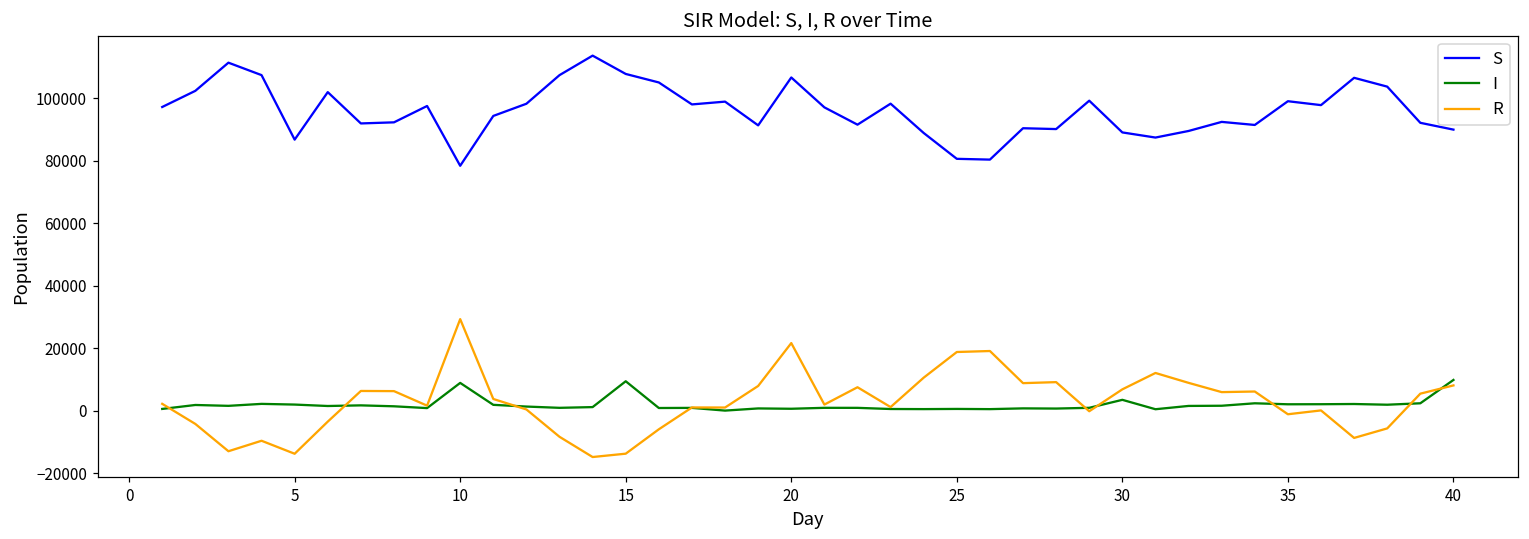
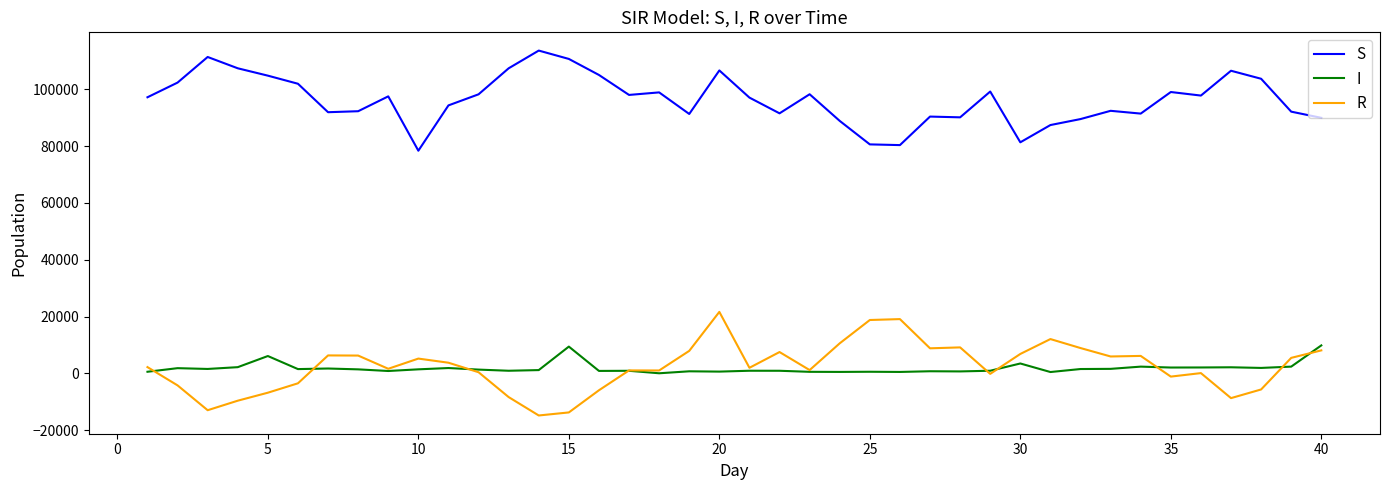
  {
    "S": {
-     "5": 87000,
+     "5": 105000,
      "10": 78000,
-     "15": 108000,
+     "15": 111000,
      "20": 107000,
      "25": 81000,
-     "30": 89000,
+     "30": 81000,
      "35": 99000
    },
    "I": {
-     "5": 2000,
-     "10": 9000,
+     "5": 6000,
+     "10": 1000,
      "15": 9000,
      "20": 1000,
      "25": 1000,
      "30": 4000,
      "35": 2000,
      "40": 10000
    },
    "R": {
-     "5": -14000,
-     "10": 29000,
+     "5": -7000,
+     "10": 5000,
      "15": -14000,
      "20": 22000,
      "25": 19000,
      "30": 7000,
      "35": -1000,
      "40": 8000
    }
  }
